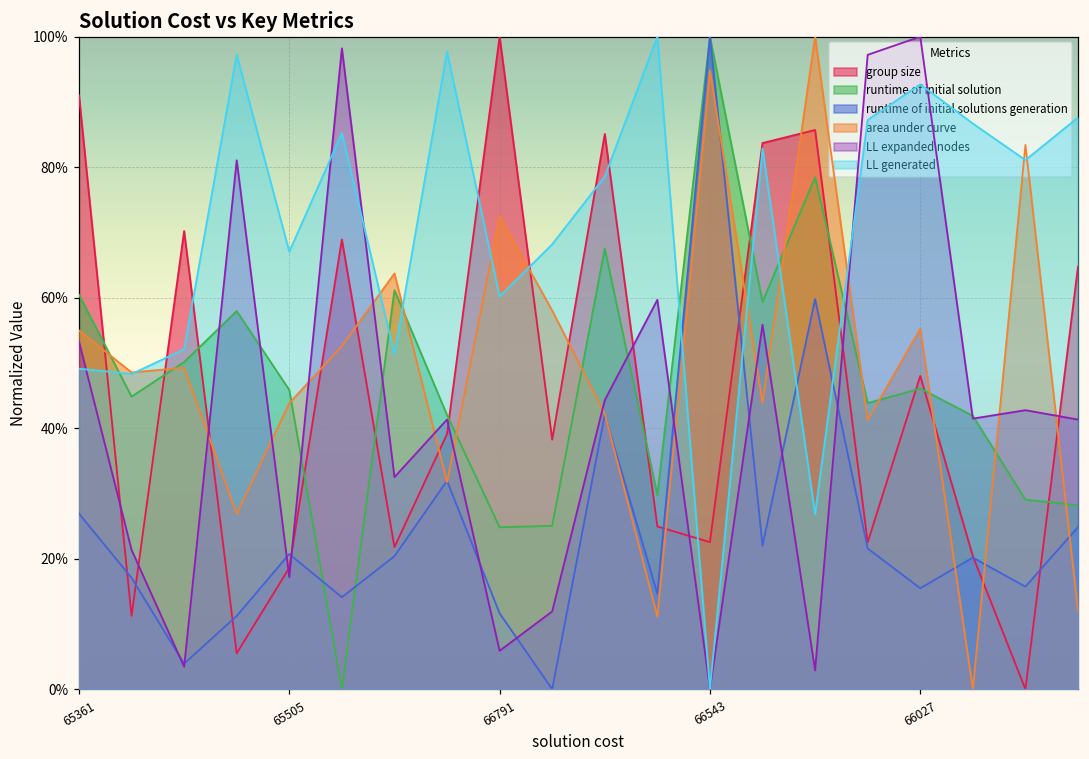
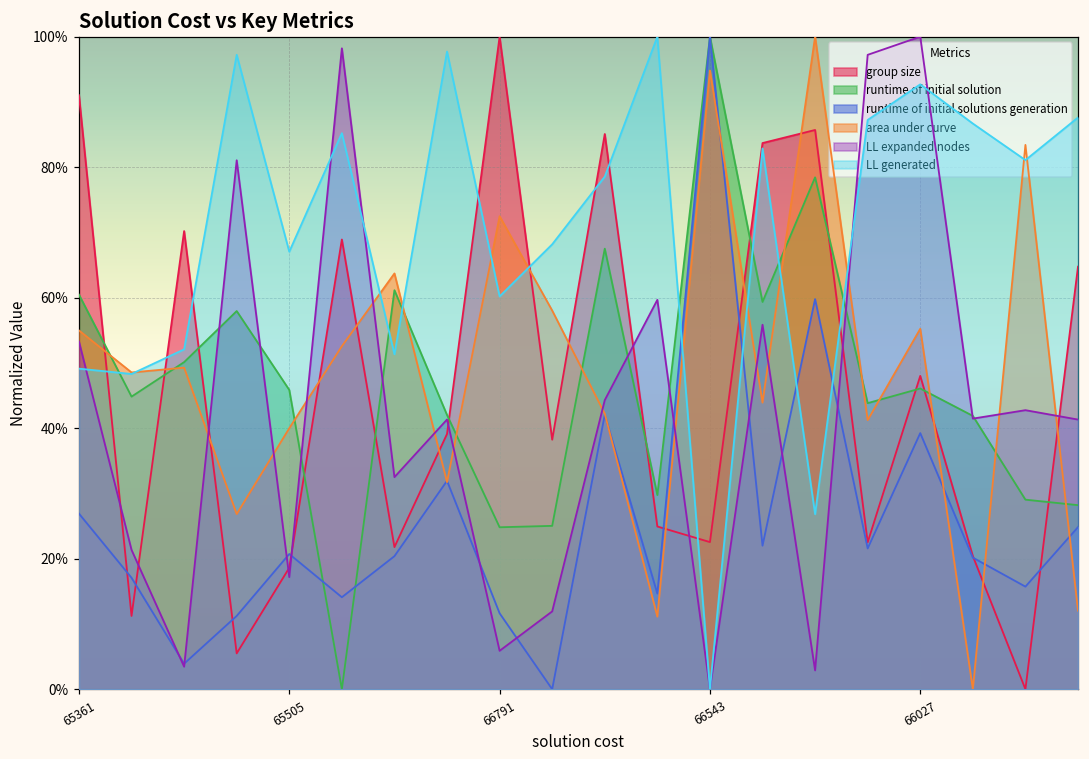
  {
    "group size": {
      "65361": "91%",
      "65505": "19%",
      "66791": "100%",
      "66543": "23%",
      "66027": "48%"
    },
    "runtime of initial solution": {
      "65361": "60%",
      "65505": "46%",
      "66791": "25%",
      "66027": "46%"
    },
    "runtime of initial solutions generation": {
      "65361": "27%",
      "65505": "21%",
      "66791": "12%",
-     "66027": "15%"
+     "66027": "39%"
    },
    "area under curve": {
      "65361": "55%",
-     "65505": "44%",
+     "65505": "40%",
      "66791": "72%",
      "66543": "95%",
      "66027": "55%"
    },
    "LL expanded nodes": {
      "65361": "53%",
      "65505": "17%",
      "66791": "6%",
      "66027": "100%"
    },
    "LL generated": {
      "65361": "49%",
      "65505": "67%",
      "66791": "60%"
    }
  }
